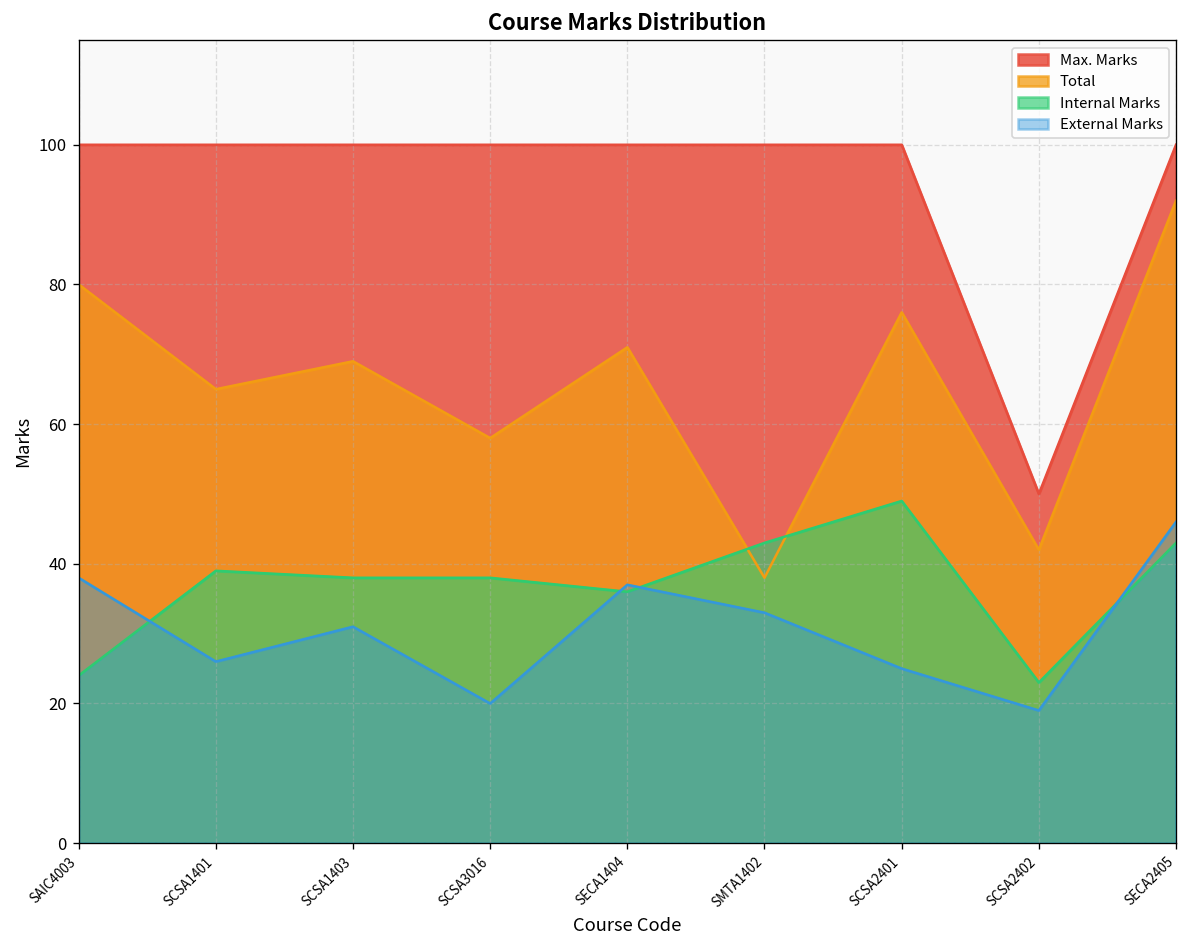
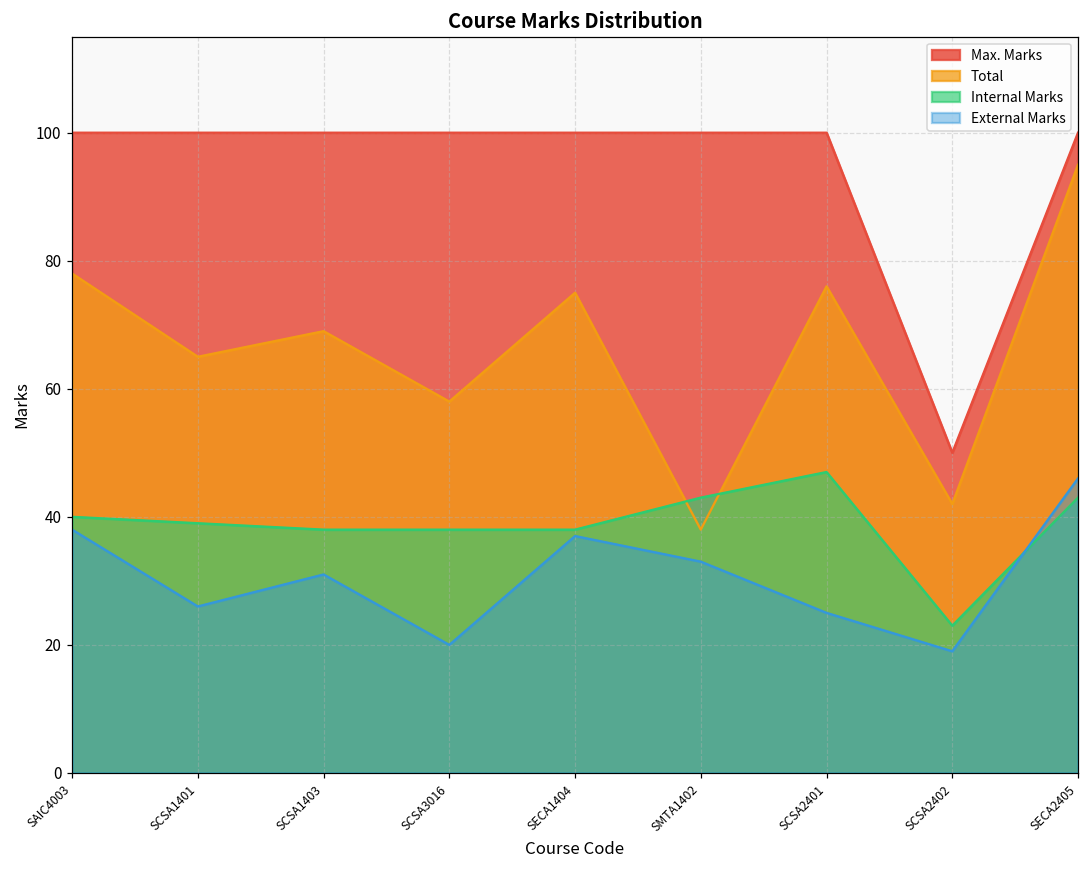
  {
    "Max. Marks": {
      "SAIC4003": 100,
      "SCSA1401": 100,
      "SCSA1403": 100,
      "SCSA3016": 100,
      "SECA1404": 100,
      "SMTA1402": 100,
      "SCSA2401": 100,
      "SCSA2402": 50,
      "SECA2405": 100
    },
    "Total": {
-     "SAIC4003": 80,
+     "SAIC4003": 78,
      "SCSA1401": 65,
      "SCSA1403": 69,
      "SCSA3016": 58,
-     "SECA1404": 71,
+     "SECA1404": 75,
      "SMTA1402": 38,
      "SCSA2401": 76,
      "SCSA2402": 42,
-     "SECA2405": 92
+     "SECA2405": 95
    },
    "Internal Marks": {
-     "SAIC4003": 24,
+     "SAIC4003": 40,
      "SCSA1401": 39,
      "SCSA1403": 38,
      "SCSA3016": 38,
-     "SECA1404": 36,
+     "SECA1404": 38,
      "SMTA1402": 43,
-     "SCSA2401": 49,
+     "SCSA2401": 47,
      "SCSA2402": 23,
      "SECA2405": 43
    },
    "External Marks": {
      "SAIC4003": 38,
      "SCSA1401": 26,
      "SCSA1403": 31,
      "SCSA3016": 20,
      "SECA1404": 37,
      "SMTA1402": 33,
      "SCSA2401": 25,
      "SCSA2402": 19,
      "SECA2405": 46
    }
  }
